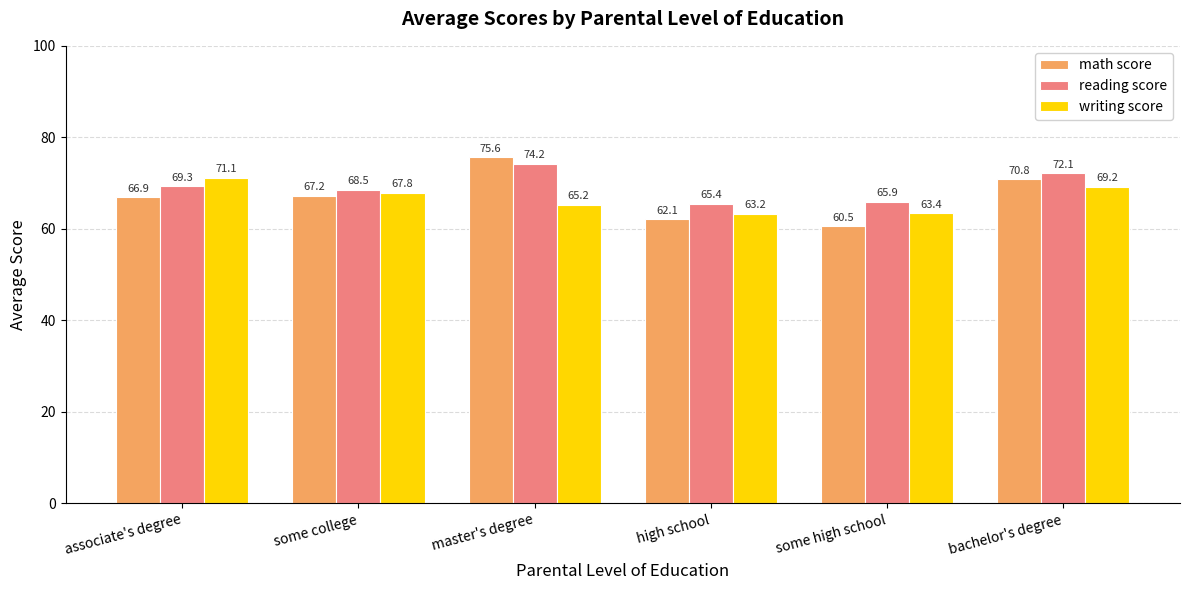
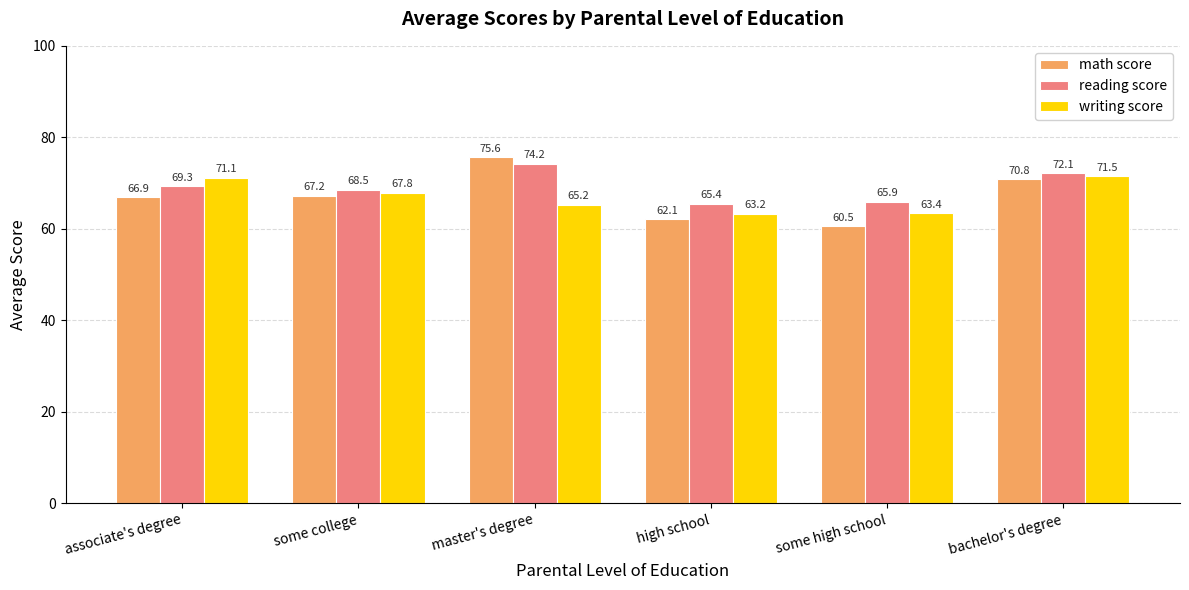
  {
    "writing score": {
      "associate's degree": 71.1,
      "some college": 67.8,
      "master's degree": 65.2,
      "high school": 63.2,
      "some high school": 63.4,
-     "bachelor's degree": 69.2
+     "bachelor's degree": 71.5
    }
  }
